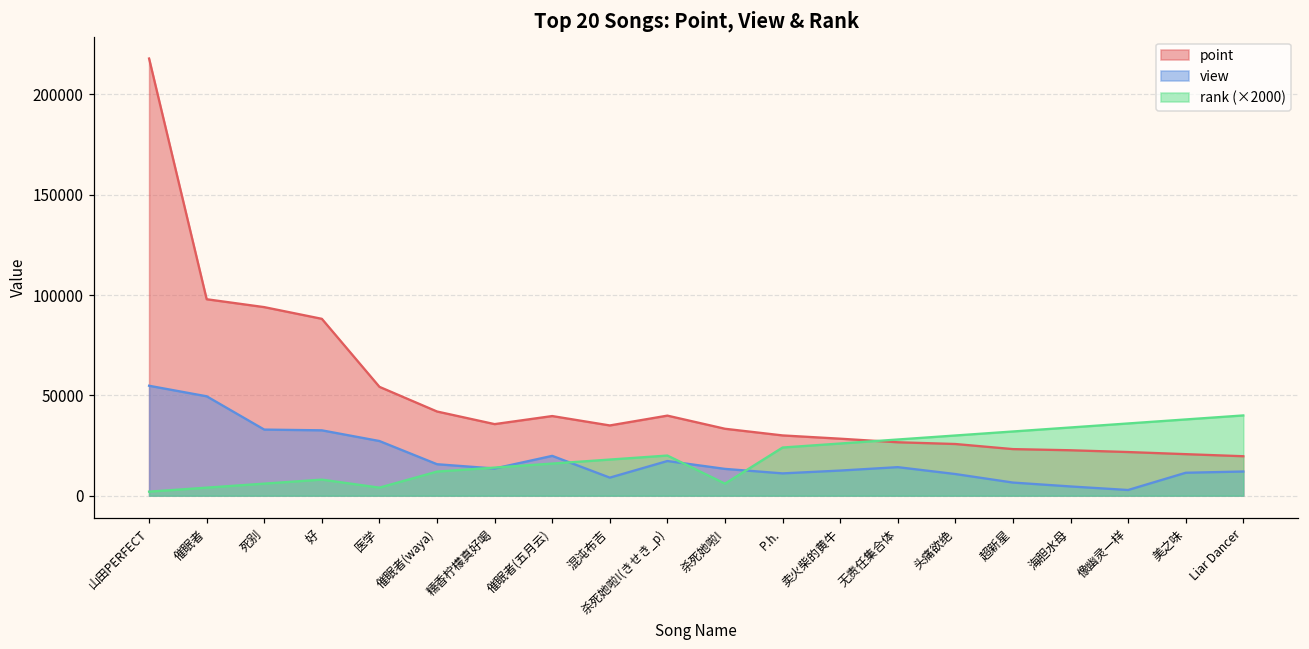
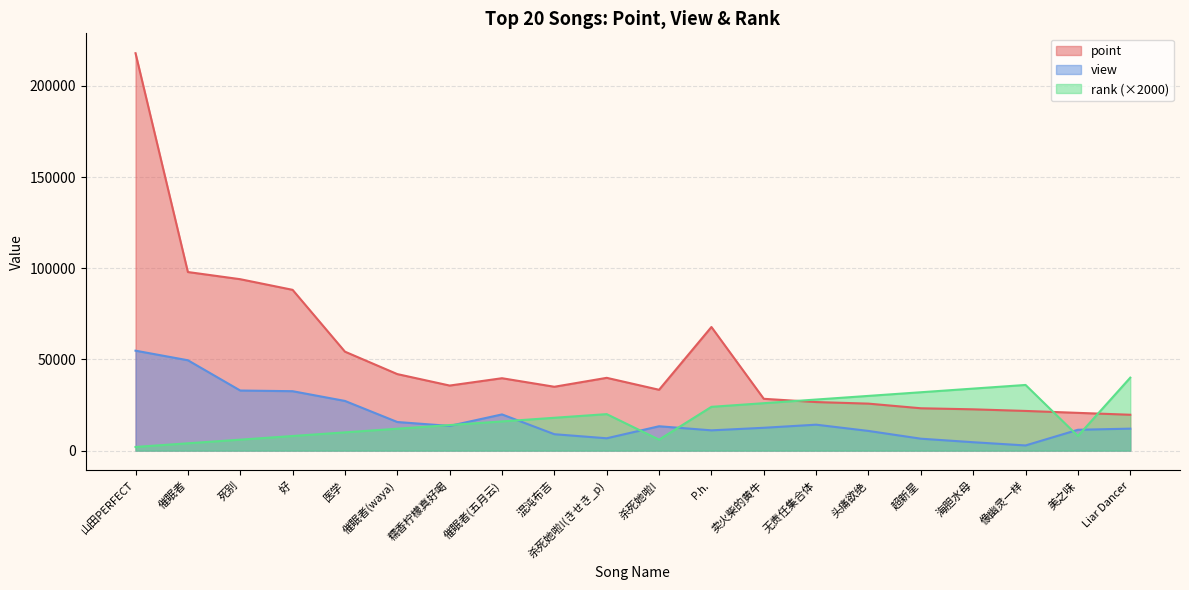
  {
    "point": {
      "山田PERFECT": 218000,
      "催眠者": 98000,
      "死别": 94000,
      "好": 88000,
      "医学": 54000,
      "催眠者(waya)": 42000,
      "糯香柠檬真好喝": 36000,
      "催眠者(五月云)": 40000,
      "混沌布吉": 35000,
      "杀死她啦!(きせき_p)": 40000,
      "杀死她啦!": 33000,
-     "P.h.": 30000,
+     "P.h.": 68000,
      "卖火柴的黄牛": 28000,
      "无责任集合体": 27000,
      "头痛欲绝": 26000,
      "超新星": 23000,
      "海胆水母": 23000,
      "像幽灵一样": 22000,
      "美之味": 21000,
      "Liar Dancer": 20000
    },
    "view": {
      "山田PERFECT": 55000,
      "催眠者": 50000,
      "死别": 33000,
      "好": 33000,
      "医学": 27000,
      "催眠者(waya)": 16000,
      "催眠者(五月云)": 20000,
      "混沌布吉": 9000,
-     "杀死她啦!(きせき_p)": 17000,
+     "杀死她啦!(きせき_p)": 7000,
      "杀死她啦!": 13000,
      "P.h.": 11000,
      "卖火柴的黄牛": 13000,
      "无责任集合体": 14000,
      "头痛欲绝": 11000,
      "超新星": 7000,
      "海胆水母": 5000,
      "像幽灵一样": 3000,
      "美之味": 11000,
      "Liar Dancer": 12000
    },
    "rank (×2000)": {
      "山田PERFECT": 2000,
      "催眠者": 4000,
      "死别": 6000,
      "好": 8000,
-     "医学": 4000,
+     "医学": 10000,
      "催眠者(waya)": 12000,
      "催眠者(五月云)": 16000,
      "混沌布吉": 18000,
      "杀死她啦!(きせき_p)": 20000,
      "杀死她啦!": 6000,
      "P.h.": 24000,
      "卖火柴的黄牛": 26000,
      "无责任集合体": 28000,
      "头痛欲绝": 30000,
      "超新星": 32000,
      "海胆水母": 34000,
      "像幽灵一样": 36000,
-     "美之味": 38000,
+     "美之味": 8000,
      "Liar Dancer": 40000
    }
  }
